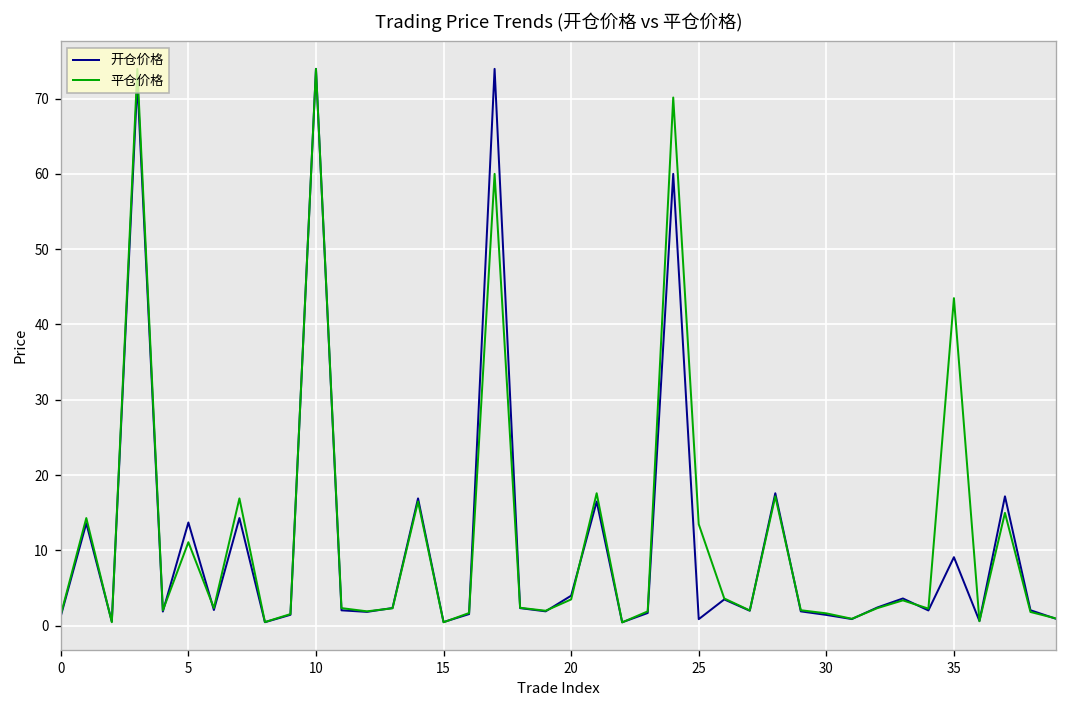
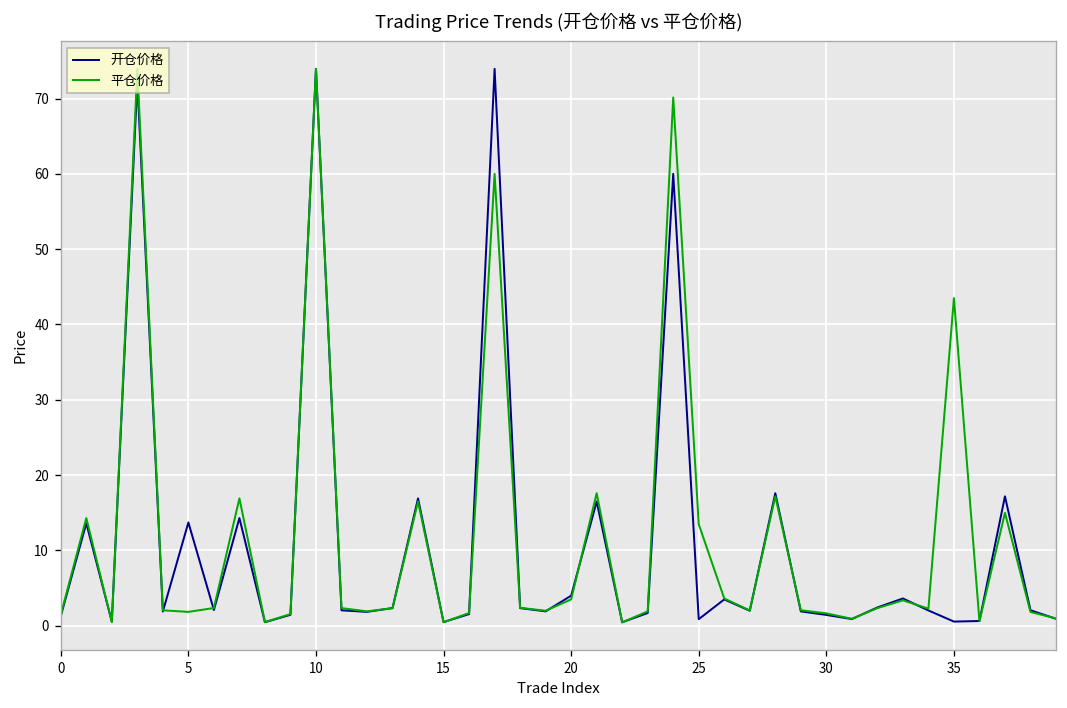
  {
    "开仓价格": {
      "5": 14,
      "20": 4,
      "25": 1,
-     "35": 9
+     "35": 1
    },
    "平仓价格": {
-     "5": 11,
+     "5": 2,
      "20": 3,
      "25": 13,
      "35": 43
    }
  }
